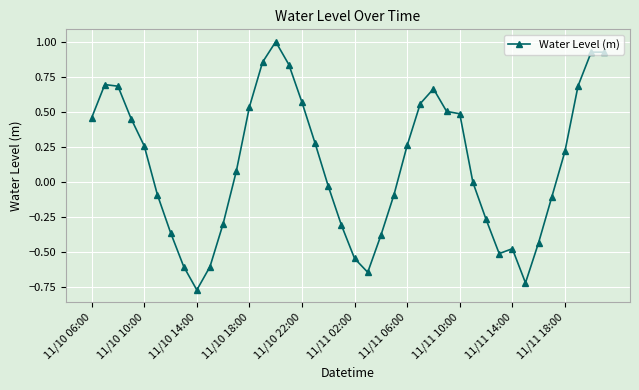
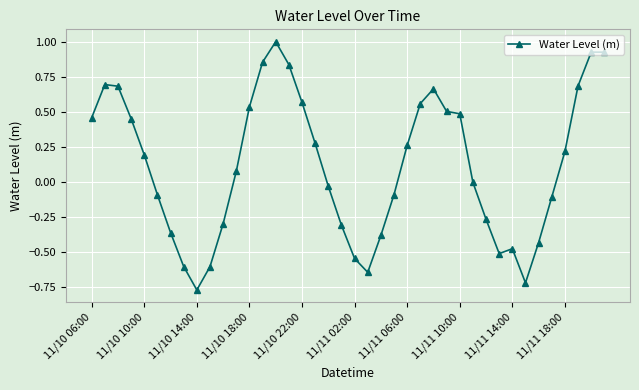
  {
    "11/10 06:00": 0.46,
-   "11/10 10:00": 0.26,
+   "11/10 10:00": 0.20,
    "11/10 14:00": -0.77,
    "11/10 18:00": 0.54,
    "11/10 22:00": 0.57,
    "11/11 02:00": -0.54,
    "11/11 06:00": 0.26,
    "11/11 10:00": 0.49,
    "11/11 14:00": -0.47,
    "11/11 18:00": 0.22
  }
